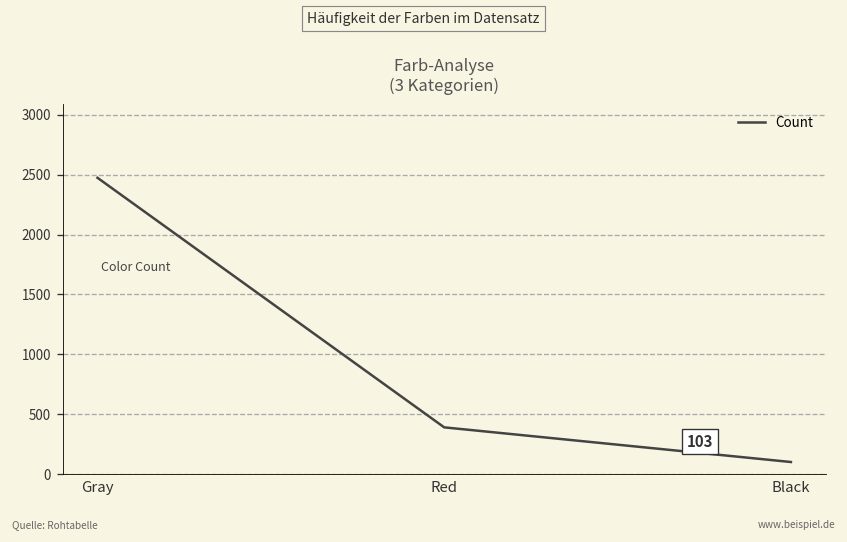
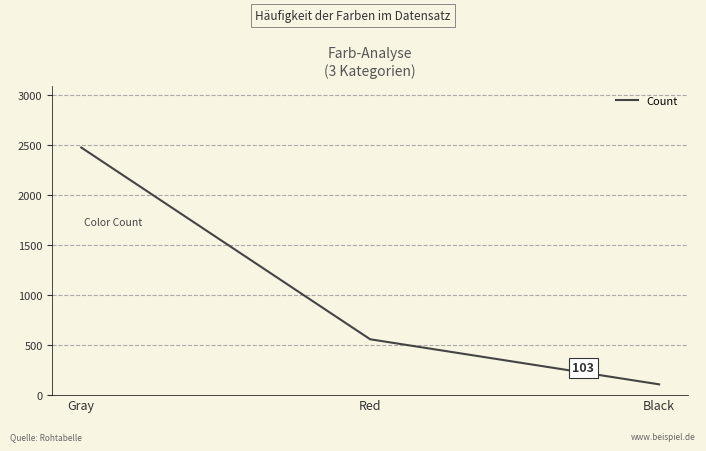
  {
    "Gray": 2500,
-   "Red": 400,
+   "Red": 600,
    "Black": 100
  }
